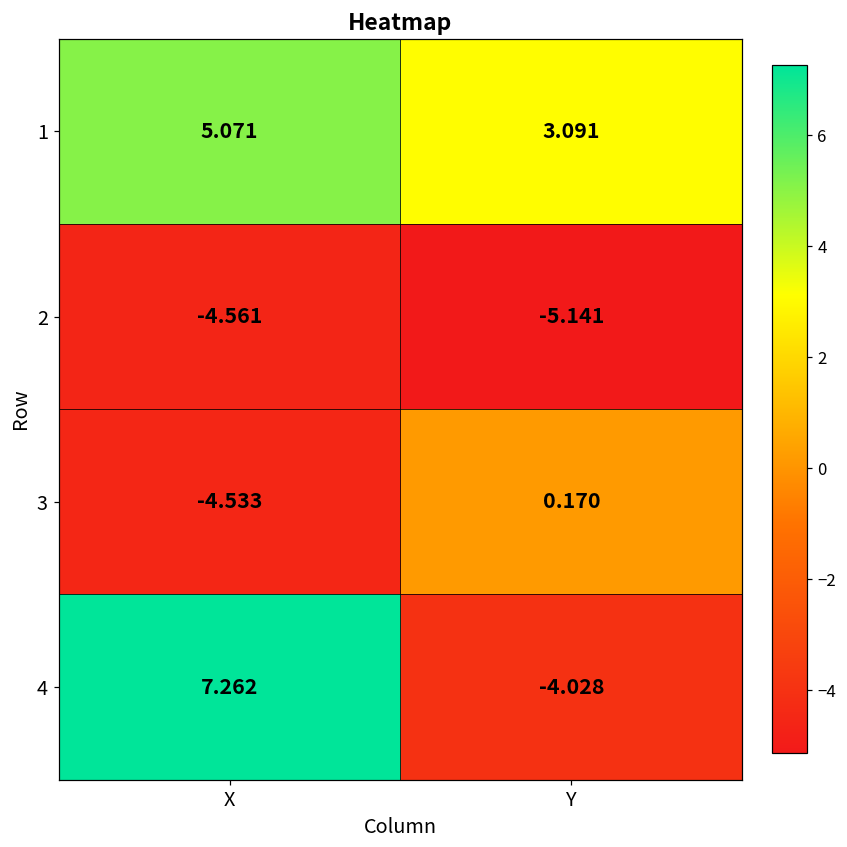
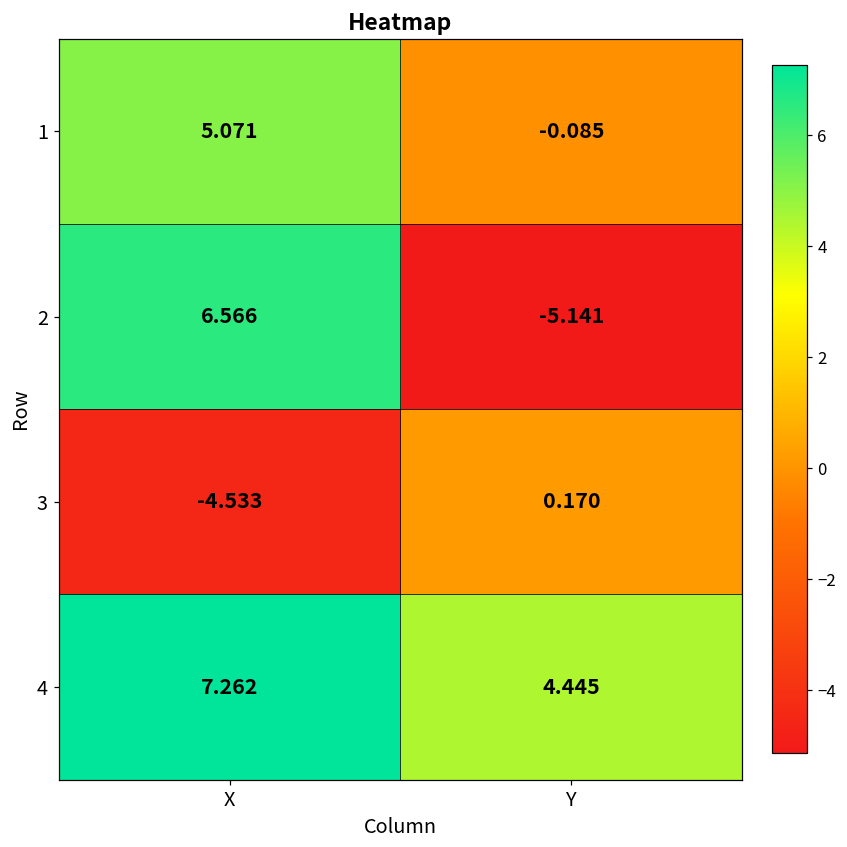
  {
    "1": {
      "X": 5.071,
-     "Y": 3.091
+     "Y": -0.085
    },
    "2": {
-     "X": -4.561,
+     "X": 6.566,
      "Y": -5.141
    },
    "3": {
      "X": -4.533,
      "Y": 0.170
    },
    "4": {
      "X": 7.262,
-     "Y": -4.028
+     "Y": 4.445
    }
  }
